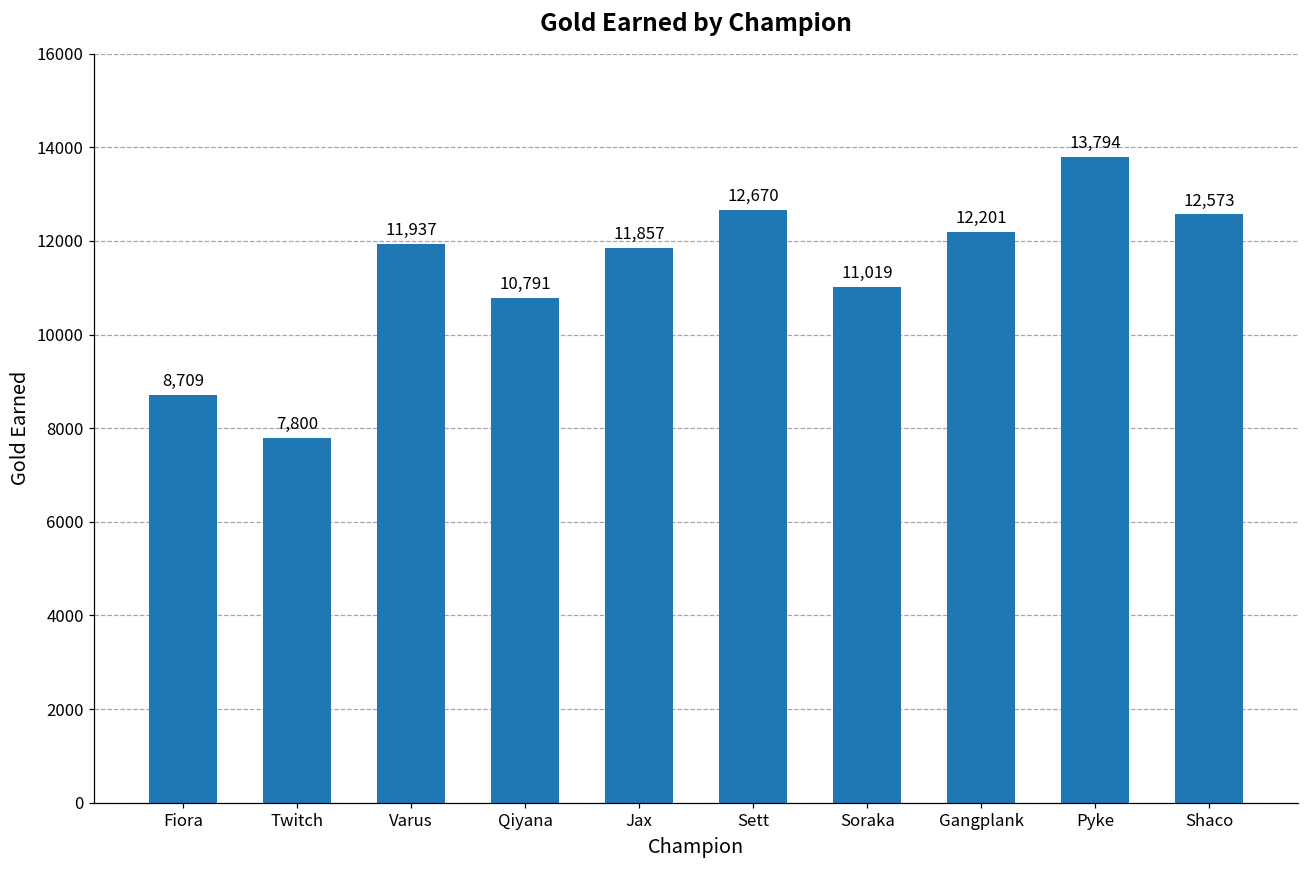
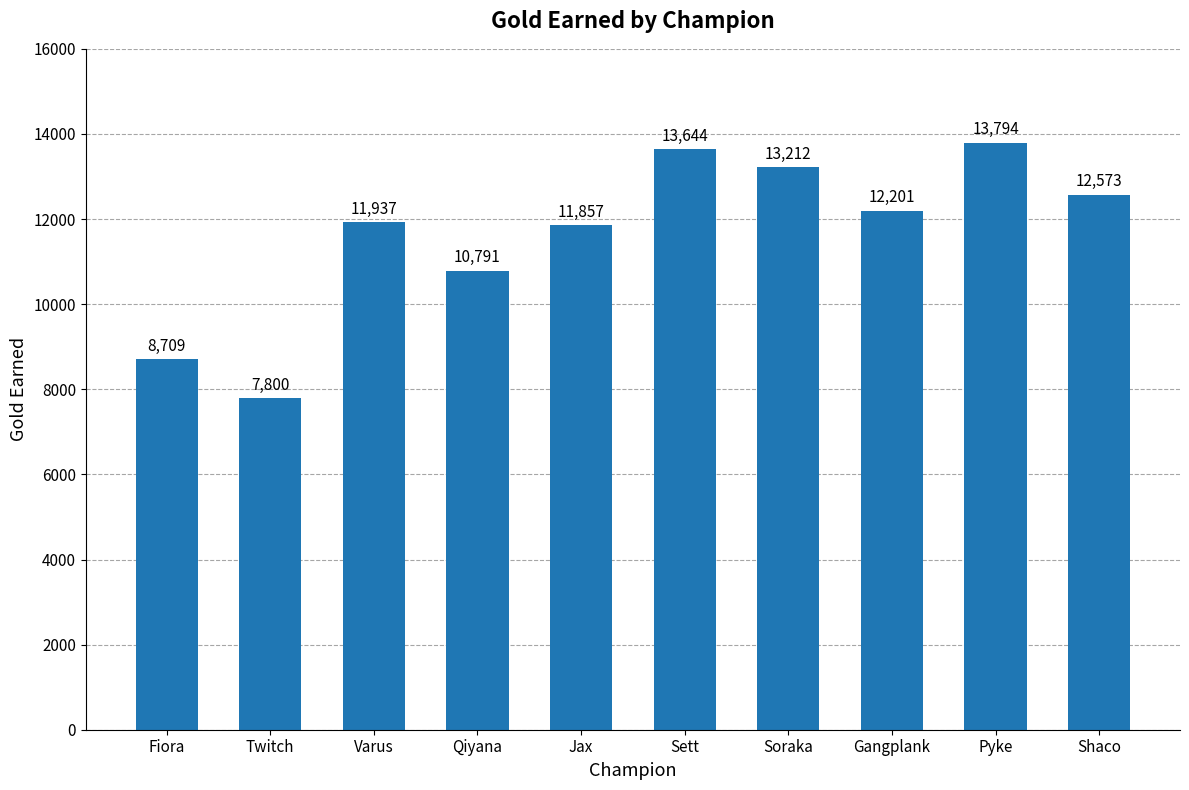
  {
    "Fiora": "8,709",
    "Twitch": "7,800",
    "Varus": "11,937",
    "Qiyana": "10,791",
    "Jax": "11,857",
-   "Sett": "12,670",
-   "Soraka": "11,019",
+   "Sett": "13,644",
+   "Soraka": "13,212",
    "Gangplank": "12,201",
    "Pyke": "13,794",
    "Shaco": "12,573"
  }
